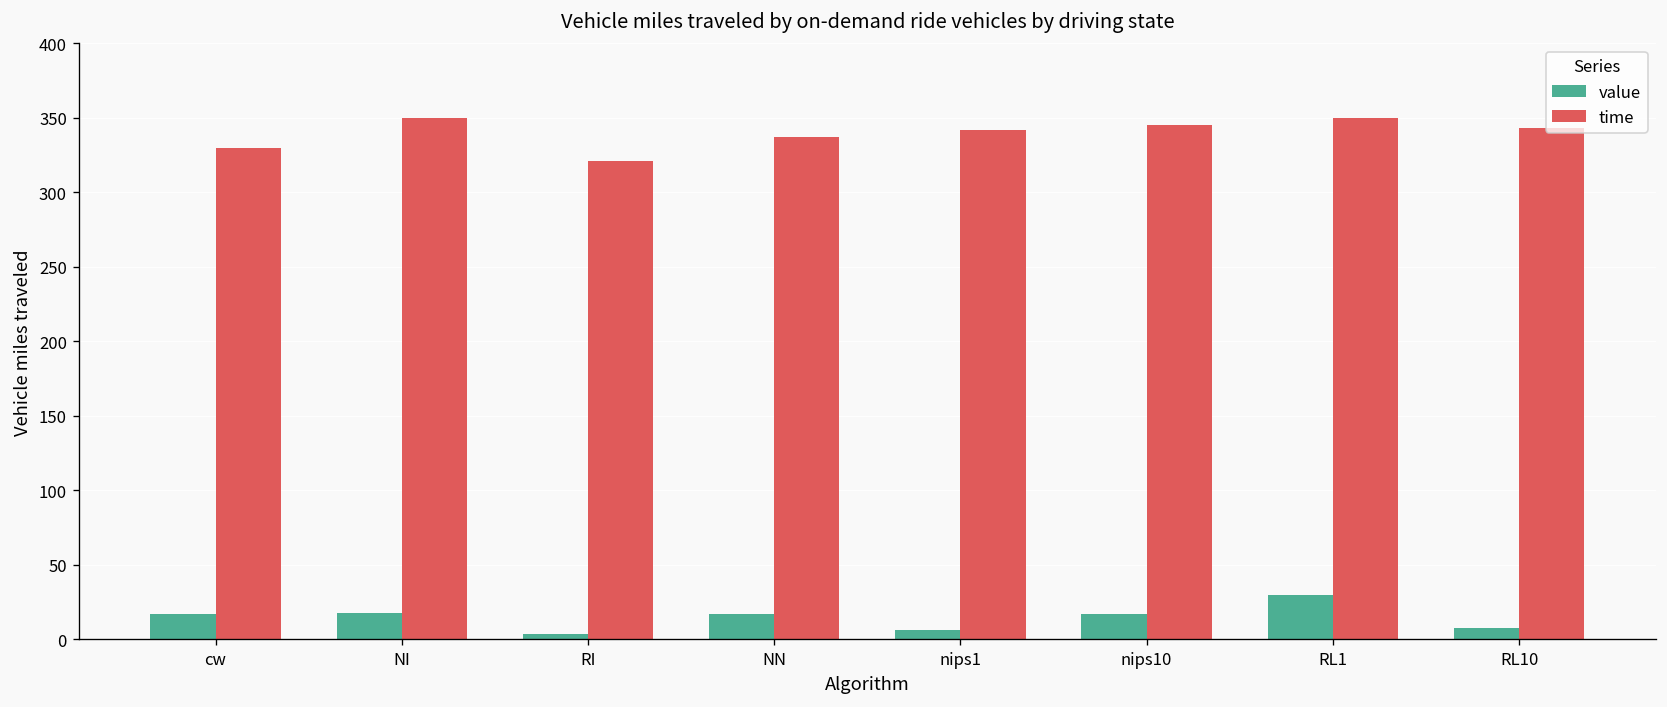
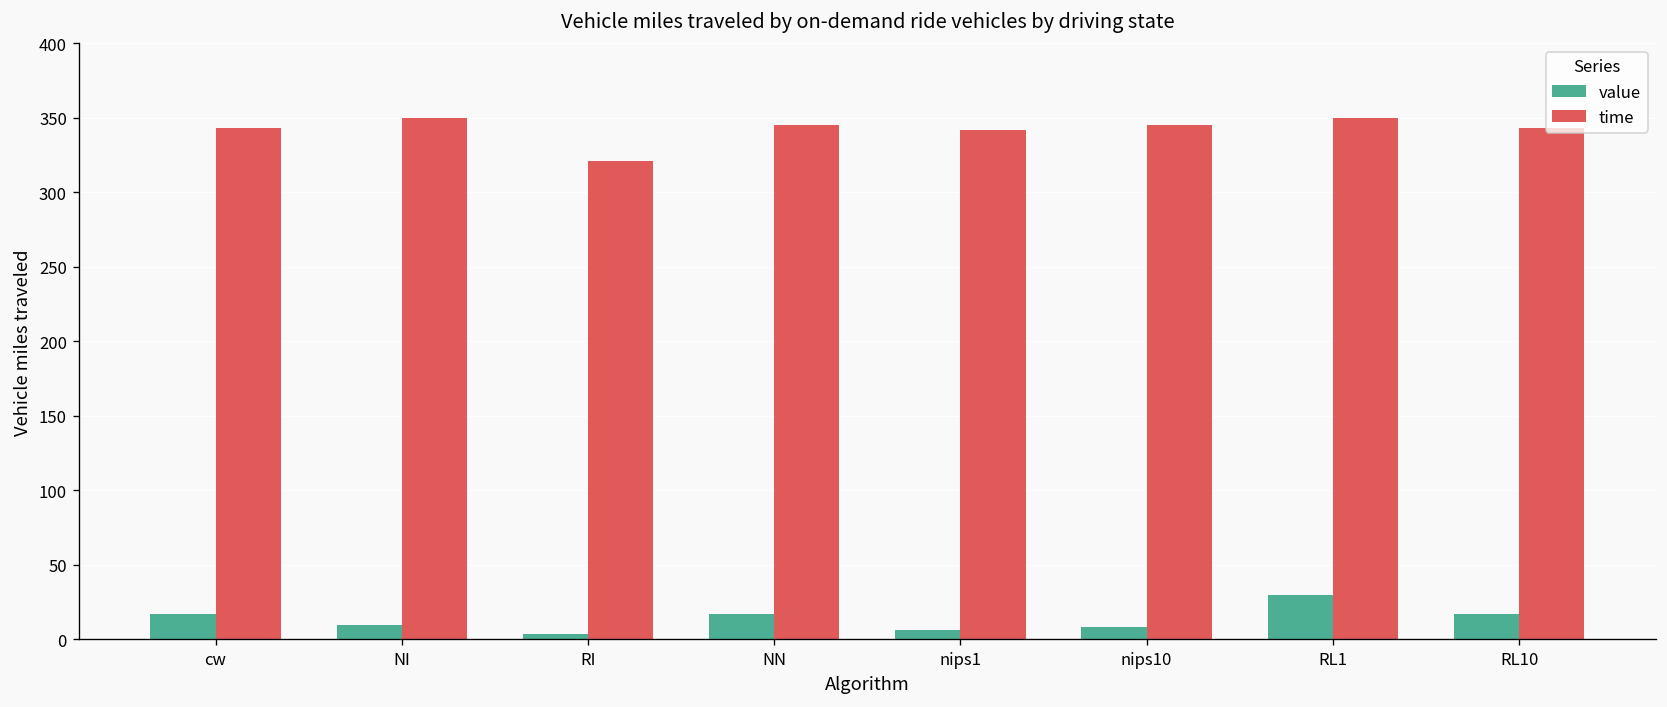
  {
    "value": {
      "cw": 17,
-     "NI": 18,
+     "NI": 10,
      "RI": 4,
      "NN": 17,
      "nips1": 7,
-     "nips10": 17,
+     "nips10": 8,
      "RL1": 30,
-     "RL10": 8
+     "RL10": 17
    },
    "time": {
-     "cw": 330,
+     "cw": 343,
      "NI": 350,
      "RI": 321,
-     "NN": 337,
+     "NN": 345,
      "nips1": 342,
      "nips10": 345,
      "RL1": 350
    }
  }
